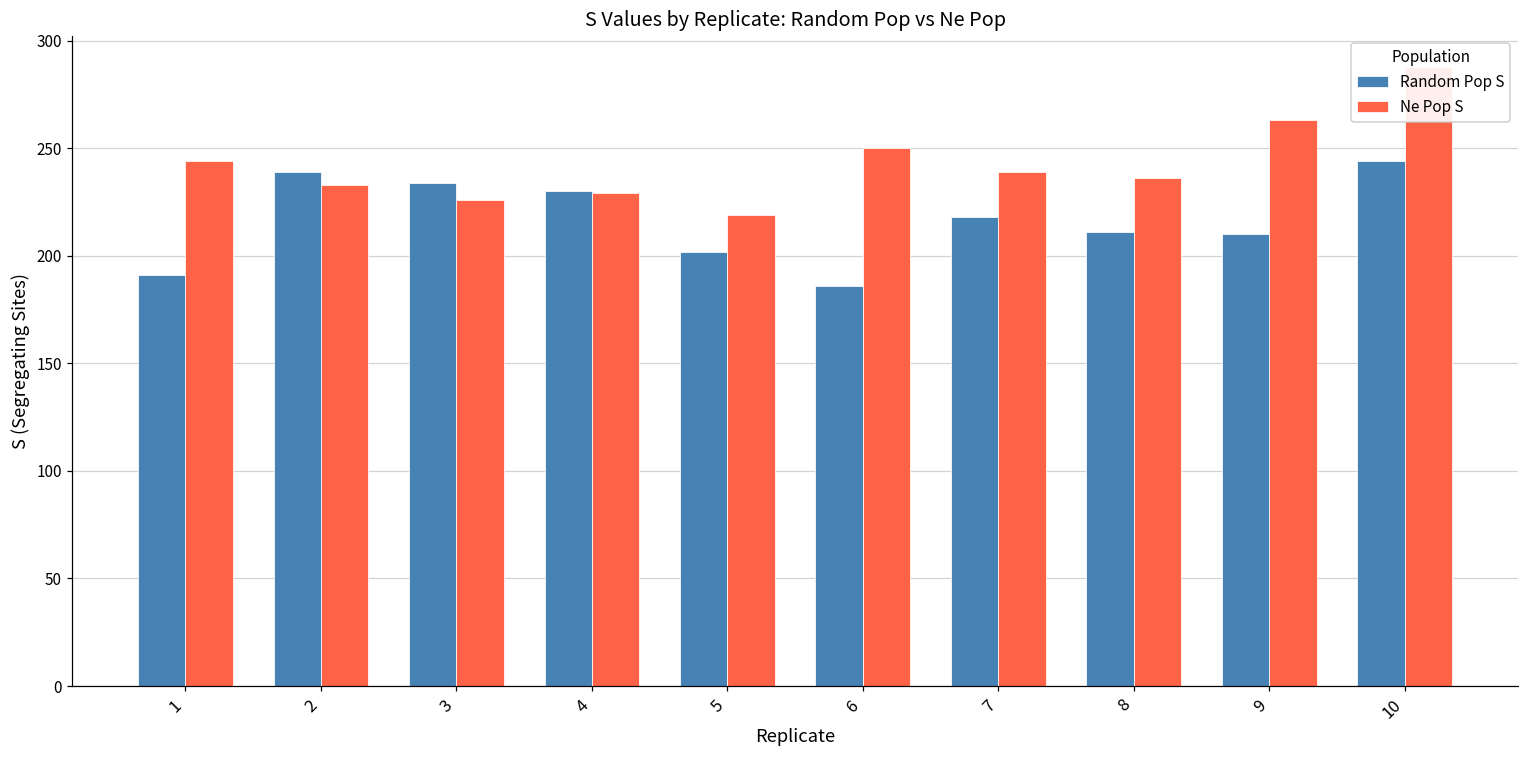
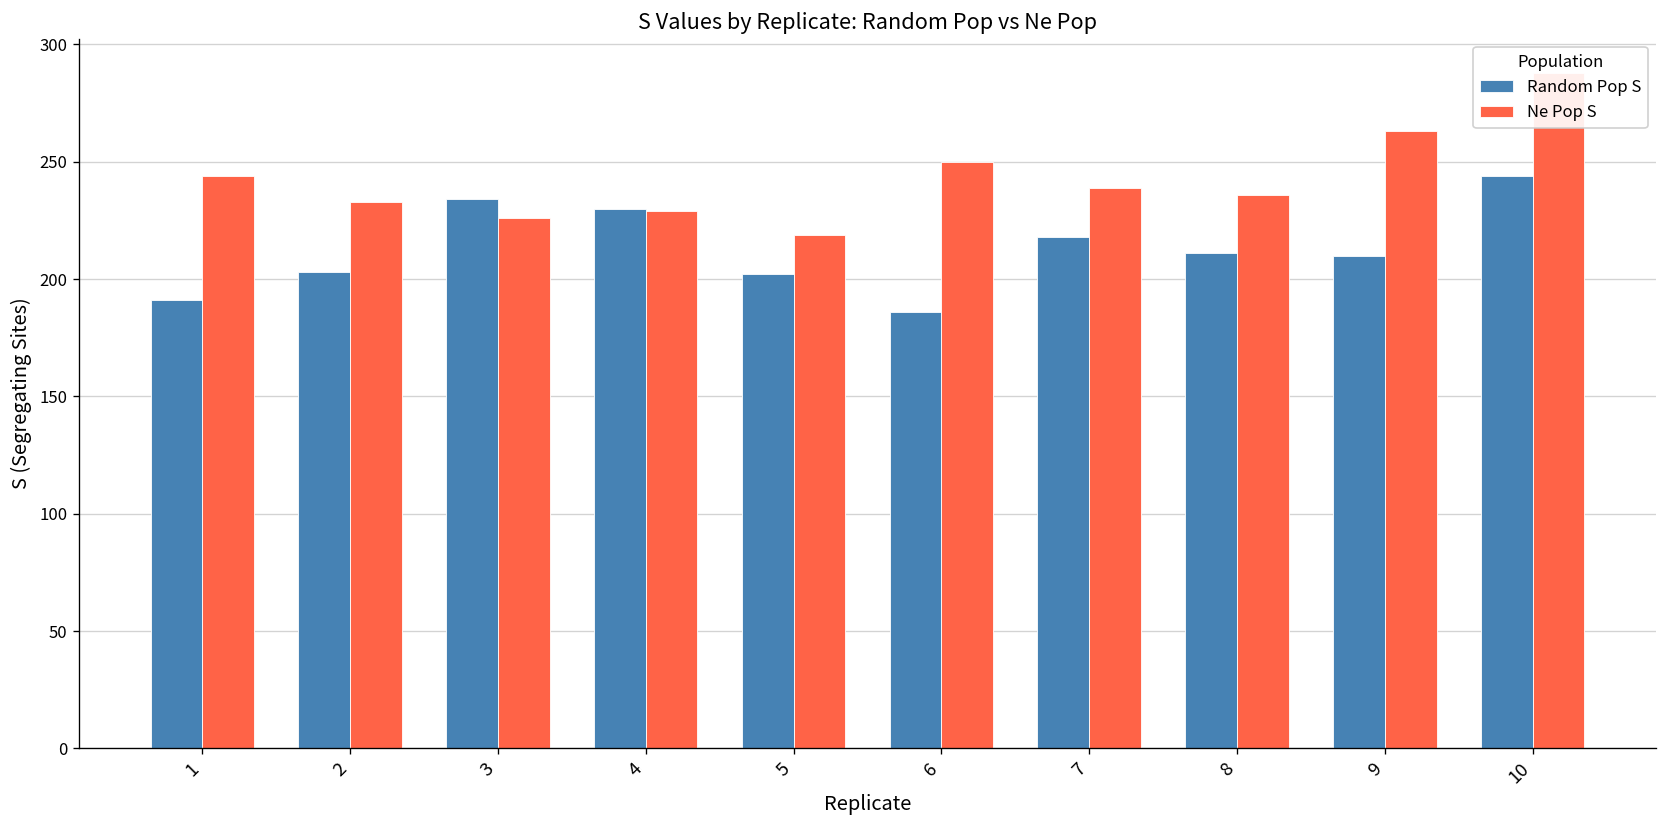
  {
    "Random Pop S": {
      "1": 191,
-     "2": 239,
+     "2": 203,
      "3": 234,
      "4": 230,
      "5": 202,
      "6": 186,
      "7": 218,
      "8": 211,
      "9": 210,
      "10": 244
    },
    "Ne Pop S": {
      "1": 244,
      "2": 233,
      "3": 226,
      "4": 229,
      "5": 219,
      "6": 250,
      "7": 239,
      "8": 236,
      "9": 263
    }
  }
